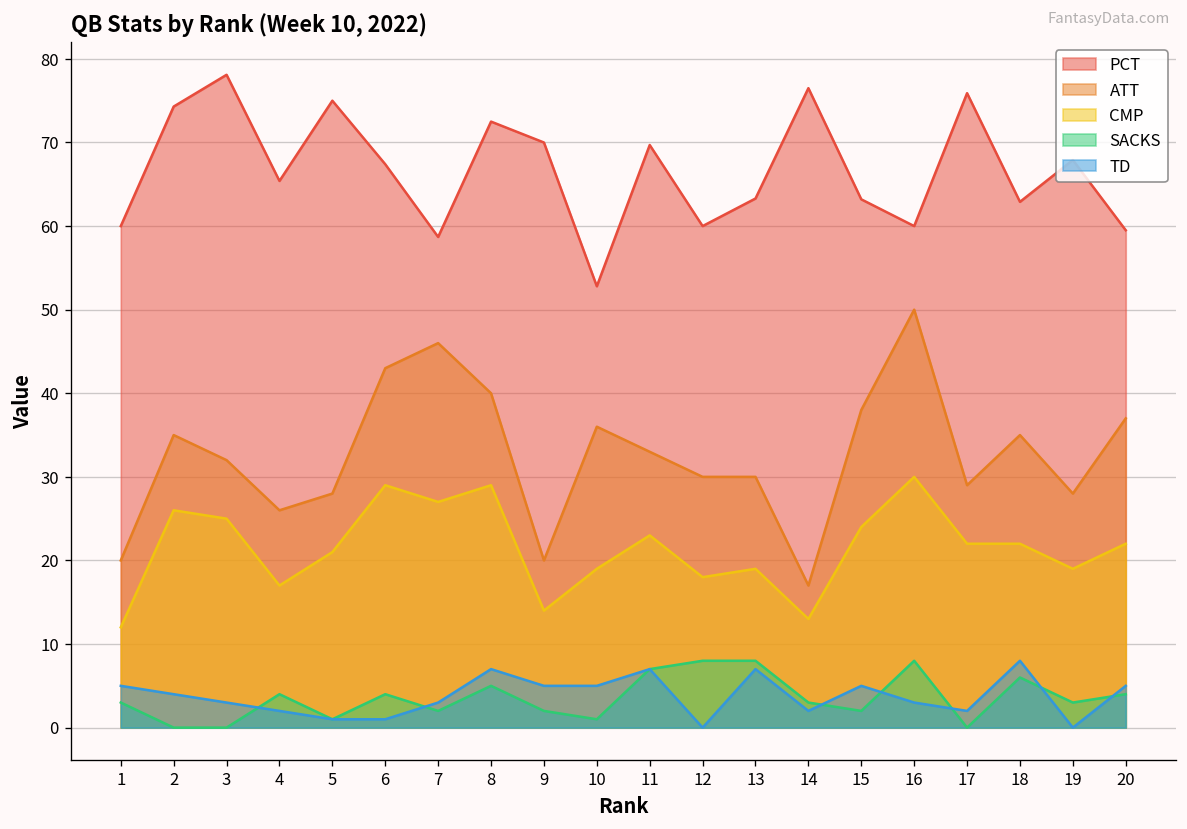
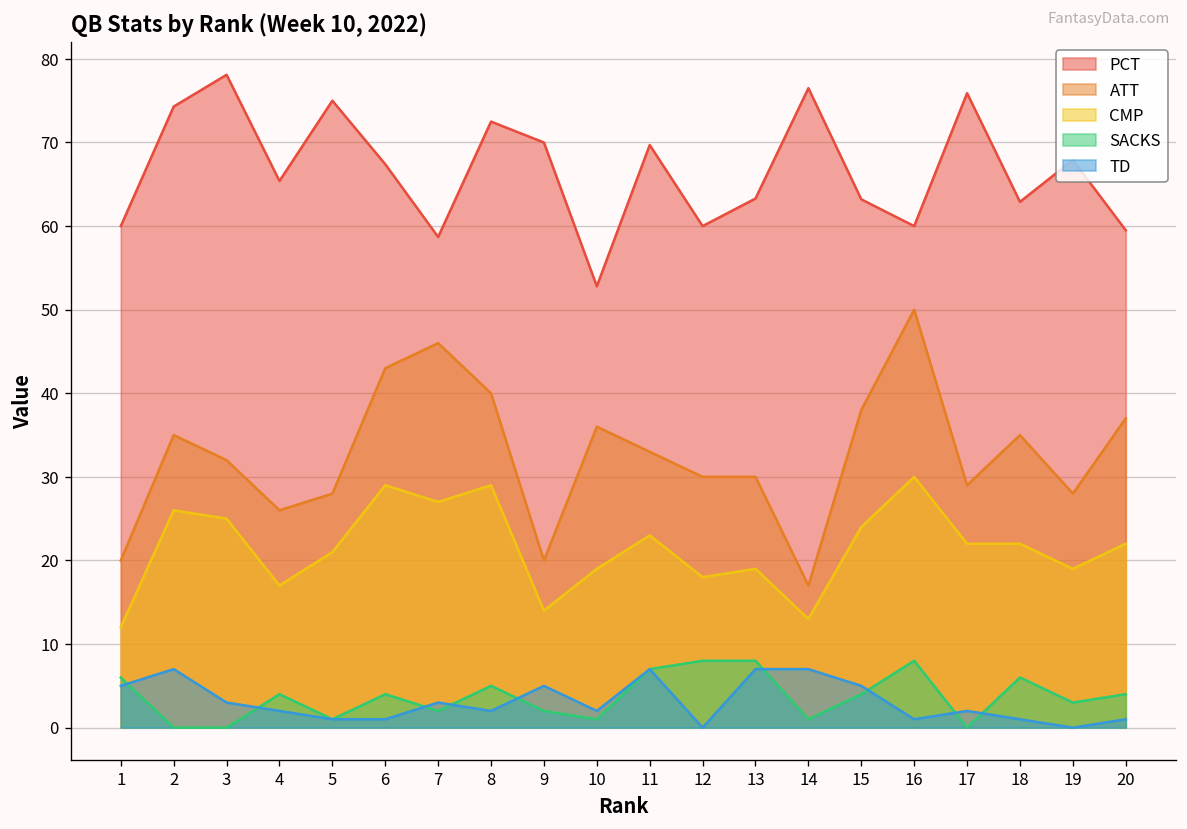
  {
    "SACKS": {
-     "1": 3,
+     "1": 6,
      "2": 0,
      "3": 0,
      "4": 4,
      "6": 4,
      "7": 2,
      "8": 5,
      "9": 2,
      "10": 1,
      "12": 8,
      "13": 8,
-     "14": 3,
-     "15": 2,
+     "14": 1,
+     "15": 4,
      "16": 8,
      "17": 0,
      "18": 6,
      "19": 3,
      "20": 4
    },
    "TD": {
      "1": 5,
-     "2": 4,
+     "2": 7,
      "3": 3,
      "4": 2,
      "6": 1,
      "7": 3,
-     "8": 7,
+     "8": 2,
      "9": 5,
-     "10": 5,
+     "10": 2,
      "12": 0,
      "13": 7,
-     "14": 2,
+     "14": 7,
      "15": 5,
-     "16": 3,
+     "16": 1,
      "17": 2,
-     "18": 8,
+     "18": 1,
      "19": 0,
-     "20": 5
+     "20": 1
    }
  }
